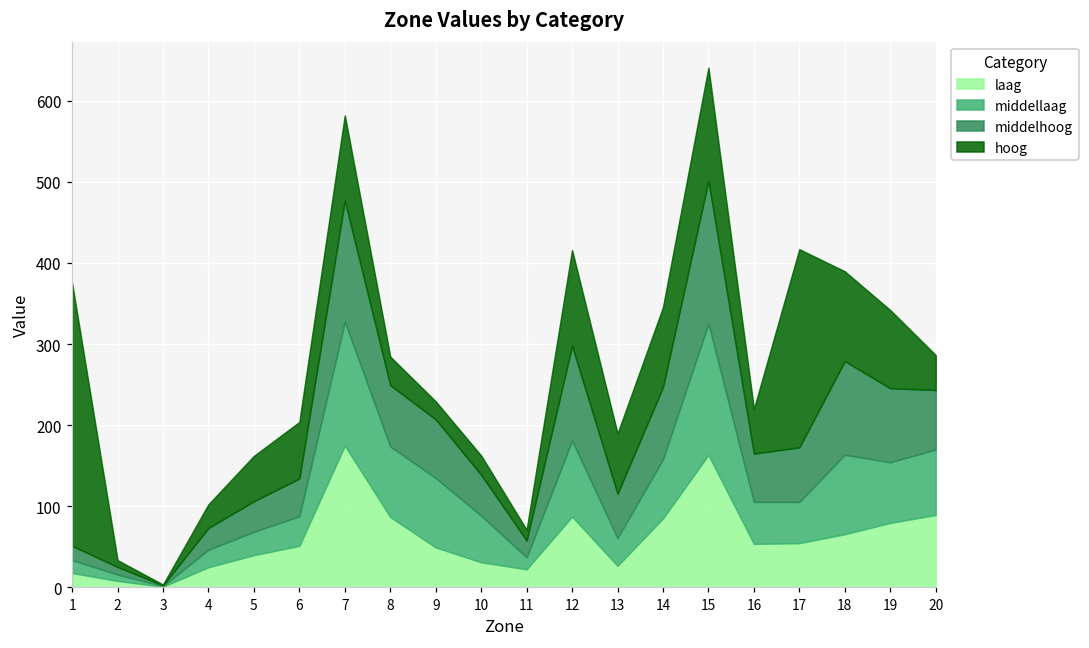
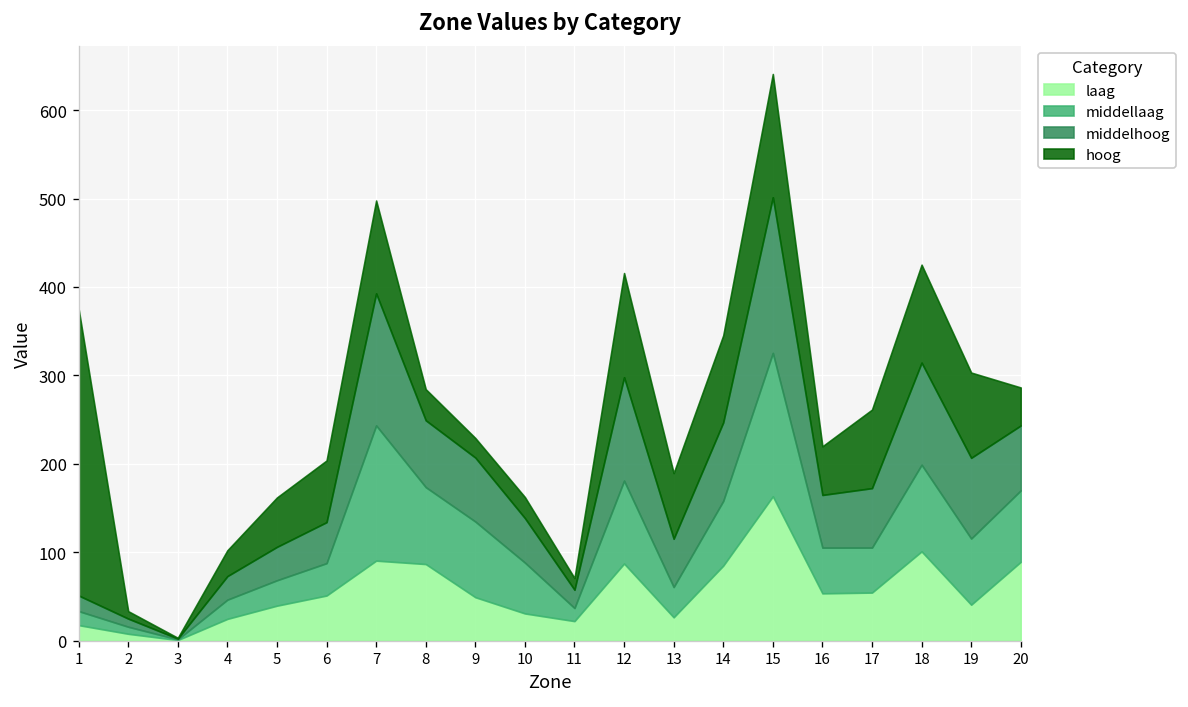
  {
    "laag": {
      "1": 20,
      "2": 10,
      "4": 20,
      "5": 40,
      "6": 50,
-     "7": 170,
+     "7": 90,
      "8": 90,
      "9": 50,
      "10": 30,
      "11": 20,
      "12": 90,
      "13": 30,
      "14": 80,
      "15": 160,
      "16": 50,
      "17": 50,
-     "18": 70,
-     "19": 80,
+     "18": 100,
+     "19": 40,
      "20": 90
    },
    "hoog": {
      "1": 320,
      "2": 10,
      "4": 30,
      "5": 60,
      "6": 70,
      "7": 110,
      "8": 40,
      "9": 20,
      "10": 20,
      "11": 10,
      "12": 120,
      "13": 70,
      "14": 100,
      "15": 140,
      "16": 60,
-     "17": 240,
+     "17": 90,
      "18": 110,
      "19": 100,
      "20": 40
    }
  }
